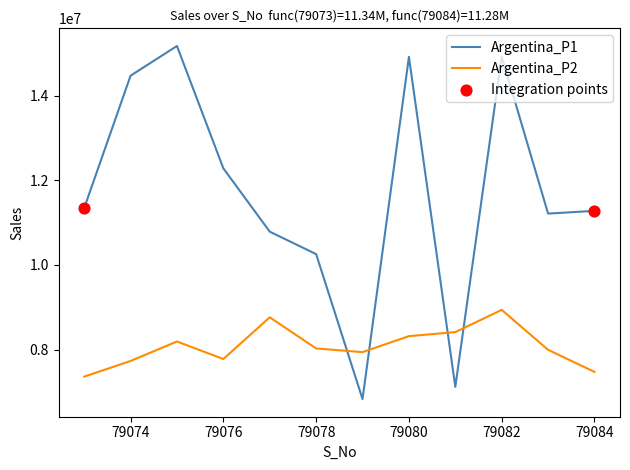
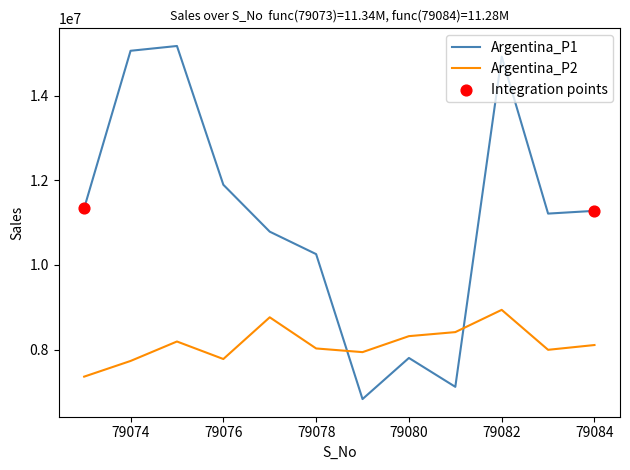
  {
    "Argentina_P1": {
-     "79074": 14500000,
-     "79076": 12300000,
+     "79074": 15100000,
+     "79076": 11900000,
      "79078": 10300000,
-     "79080": 14900000
+     "79080": 7800000
    },
    "Argentina_P2": {
      "79074": 7700000,
      "79076": 7800000,
      "79078": 8000000,
      "79080": 8300000,
      "79082": 8900000,
-     "79084": 7500000
+     "79084": 8100000
    }
  }
